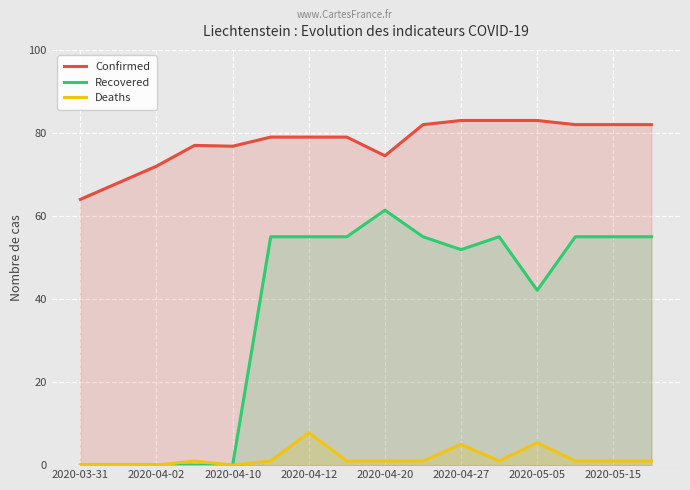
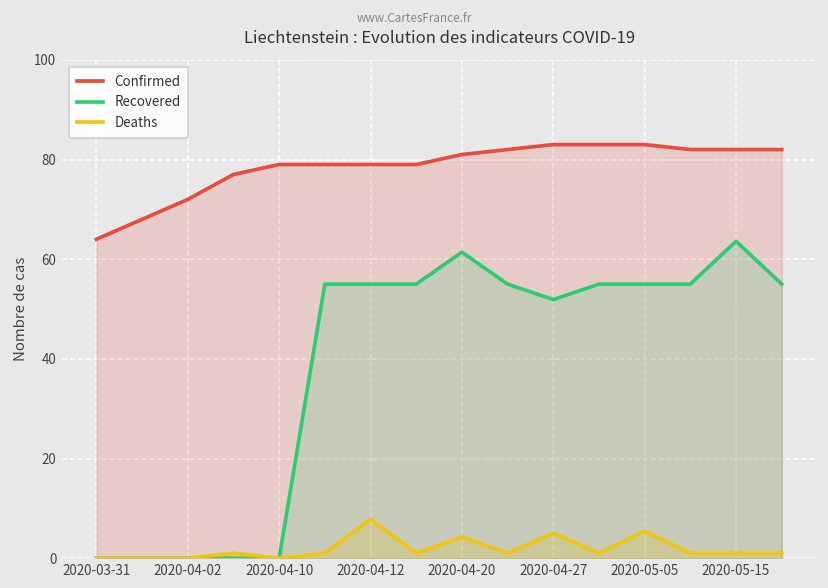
  {
    "Confirmed": {
      "2020-03-31": 64,
      "2020-04-02": 72,
-     "2020-04-10": 77,
+     "2020-04-10": 79,
      "2020-04-12": 79,
-     "2020-04-20": 75,
+     "2020-04-20": 81,
      "2020-04-27": 83,
      "2020-05-05": 83,
      "2020-05-15": 82
    },
    "Recovered": {
      "2020-04-12": 55,
      "2020-04-20": 61,
      "2020-04-27": 52,
-     "2020-05-05": 42,
-     "2020-05-15": 55
+     "2020-05-05": 55,
+     "2020-05-15": 64
    },
    "Deaths": {
      "2020-04-12": 8,
-     "2020-04-20": 1,
+     "2020-04-20": 4,
      "2020-04-27": 5,
      "2020-05-05": 5,
      "2020-05-15": 1
    }
  }
